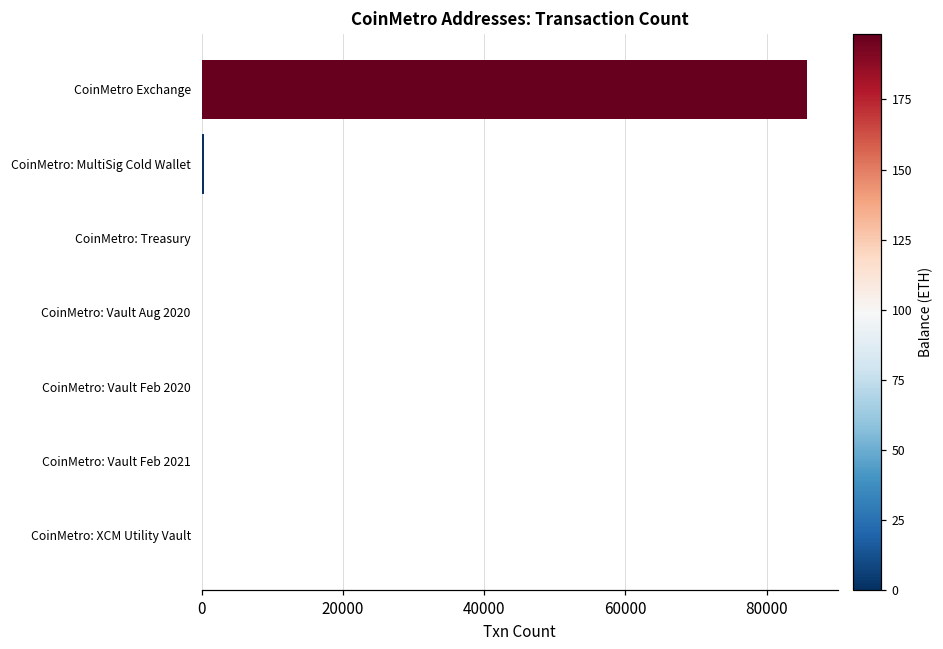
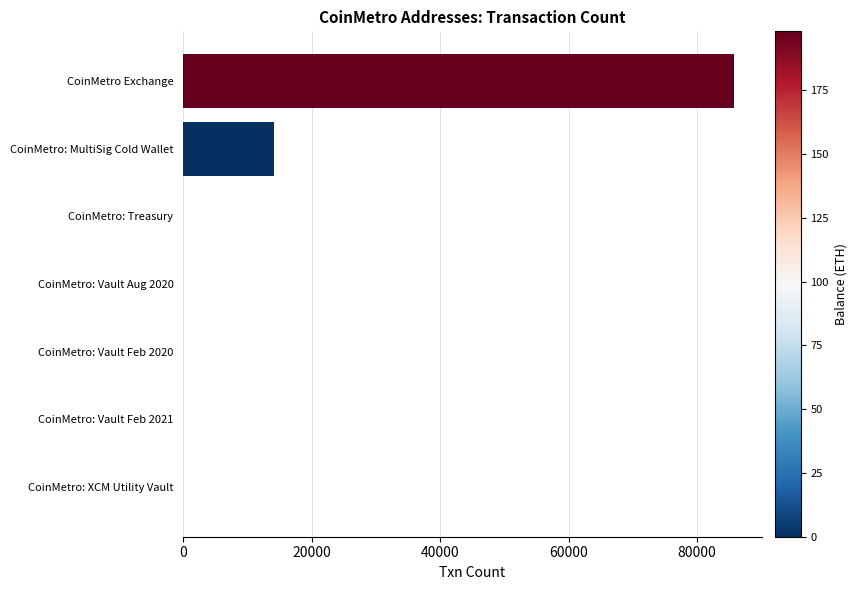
  {
    "CoinMetro Exchange": 86000,
-   "CoinMetro: MultiSig Cold Wallet": 0
+   "CoinMetro: MultiSig Cold Wallet": 14000
  }
